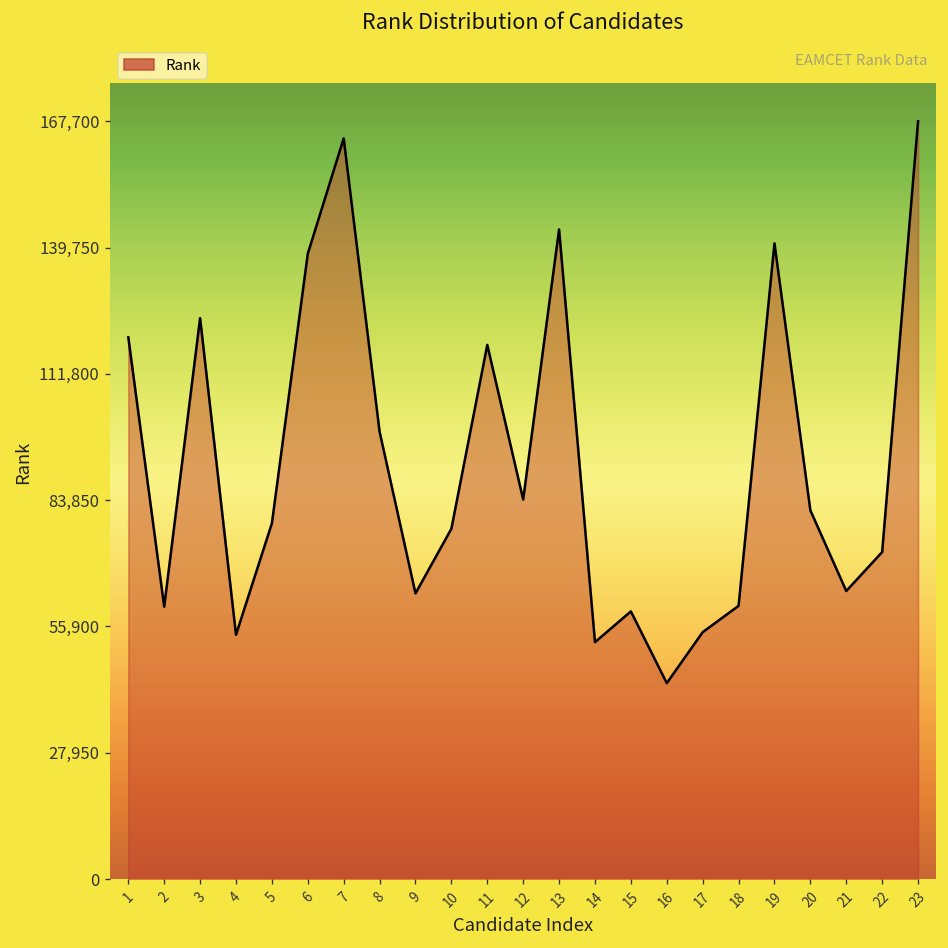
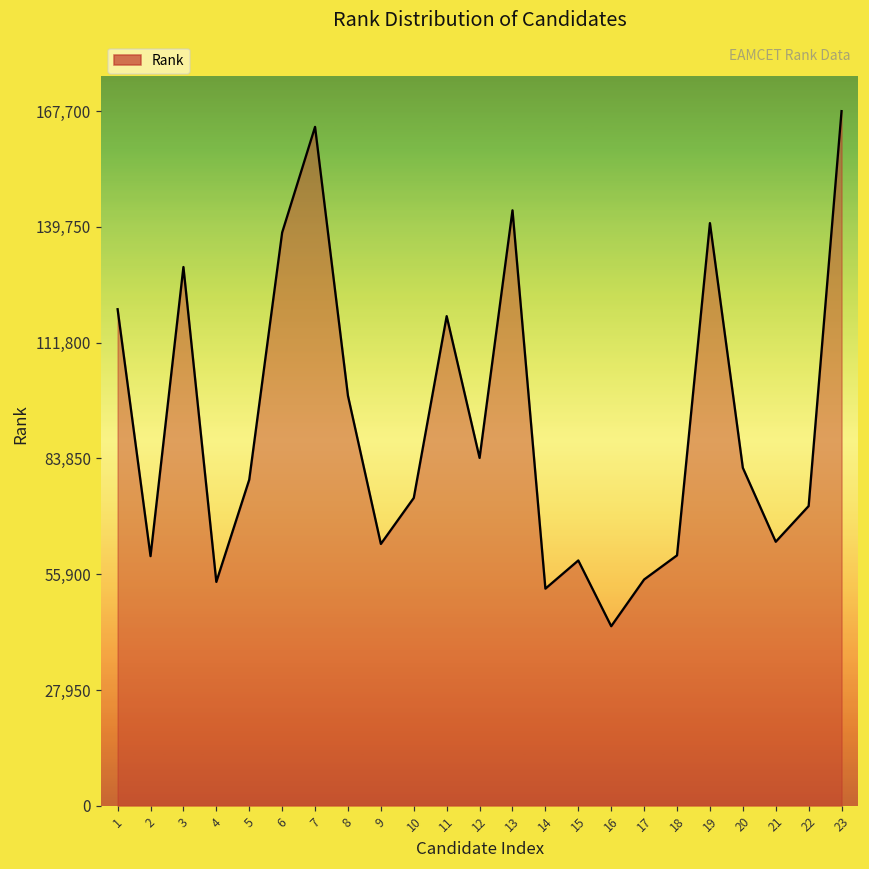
  {
    "1": "120,000",
    "2": "60,000",
-   "3": "124,000",
+   "3": "130,000",
    "4": "54,000",
    "5": "79,000",
    "6": "138,000",
    "7": "164,000",
    "8": "99,000",
    "9": "63,000",
-   "10": "78,000",
+   "10": "74,000",
    "11": "118,000",
    "12": "84,000",
    "13": "144,000",
    "14": "52,000",
    "15": "59,000",
    "16": "43,000",
    "17": "55,000",
    "18": "60,000",
    "19": "141,000",
    "20": "82,000",
    "21": "64,000",
    "22": "72,000",
    "23": "168,000"
  }
